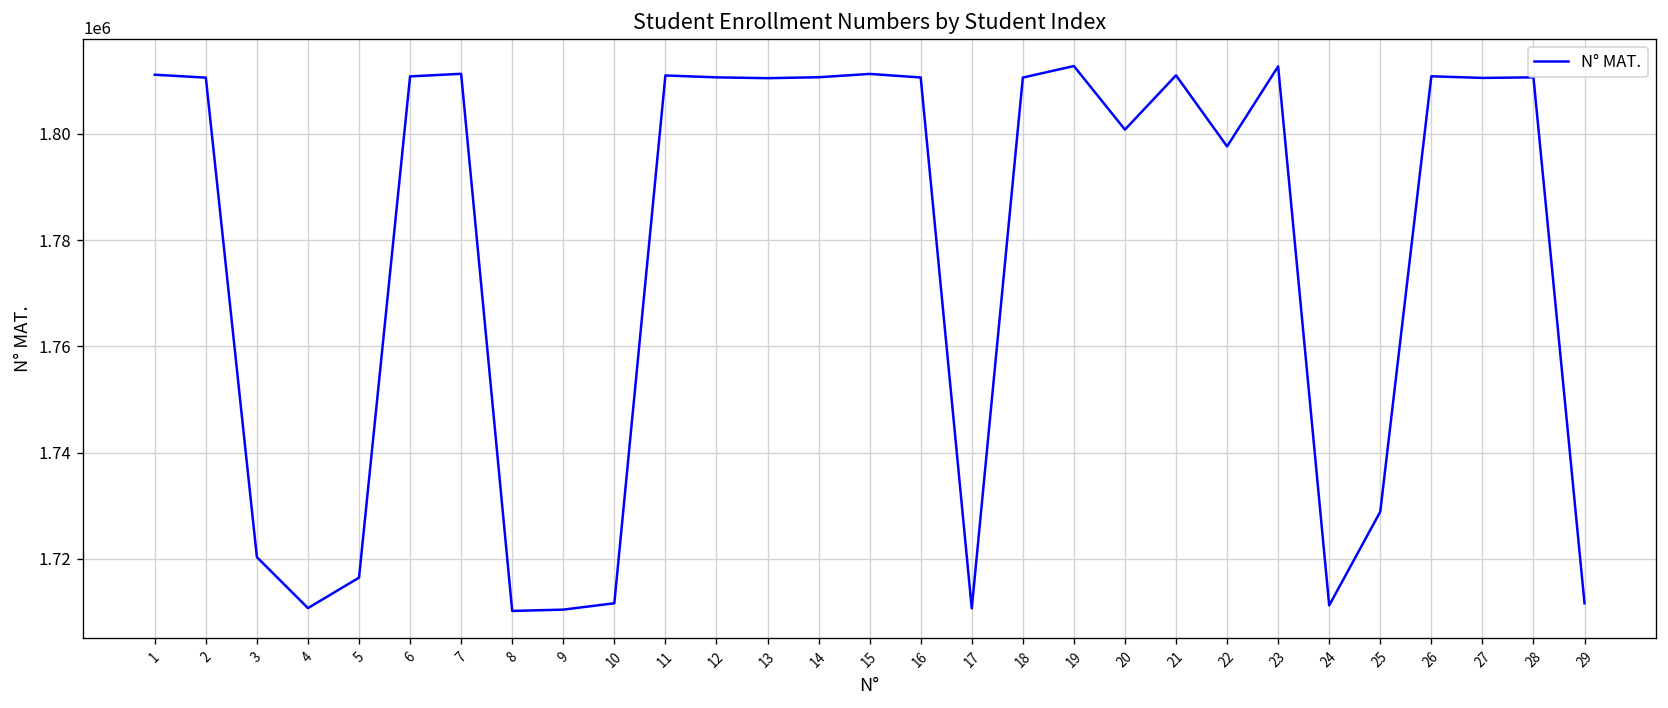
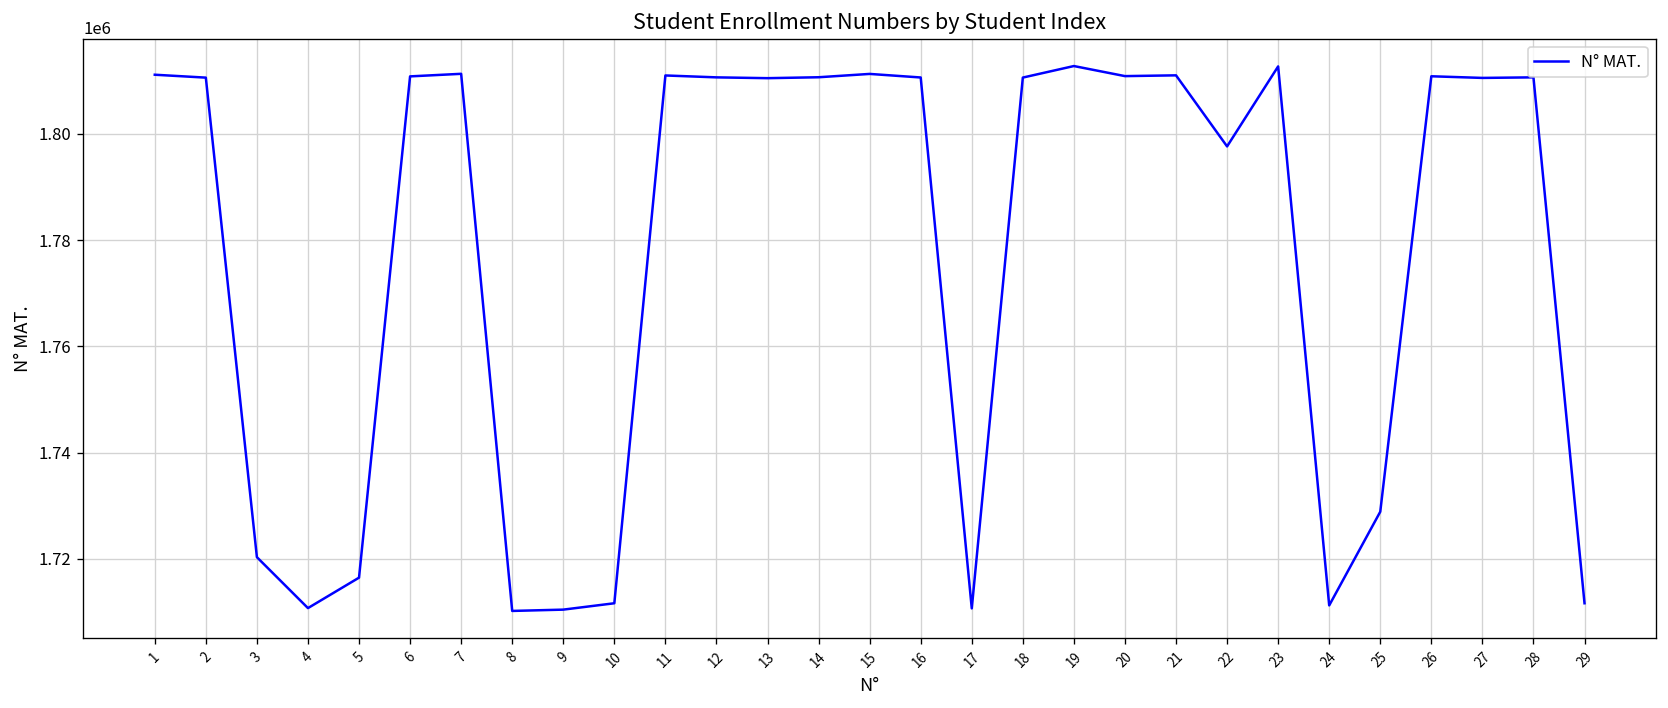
  {
    "1": 1811000,
    "2": 1811000,
    "3": 1720000,
    "4": 1711000,
    "5": 1716000,
    "6": 1811000,
    "7": 1811000,
    "8": 1710000,
    "9": 1710000,
    "10": 1712000,
    "11": 1811000,
    "12": 1811000,
    "13": 1810000,
    "14": 1811000,
    "15": 1811000,
    "16": 1811000,
    "17": 1711000,
    "18": 1811000,
    "19": 1813000,
-   "20": 1801000,
+   "20": 1811000,
    "21": 1811000,
    "22": 1798000,
    "23": 1813000,
    "24": 1711000,
    "25": 1729000,
    "26": 1811000,
    "27": 1810000,
    "28": 1811000,
    "29": 1712000
  }
